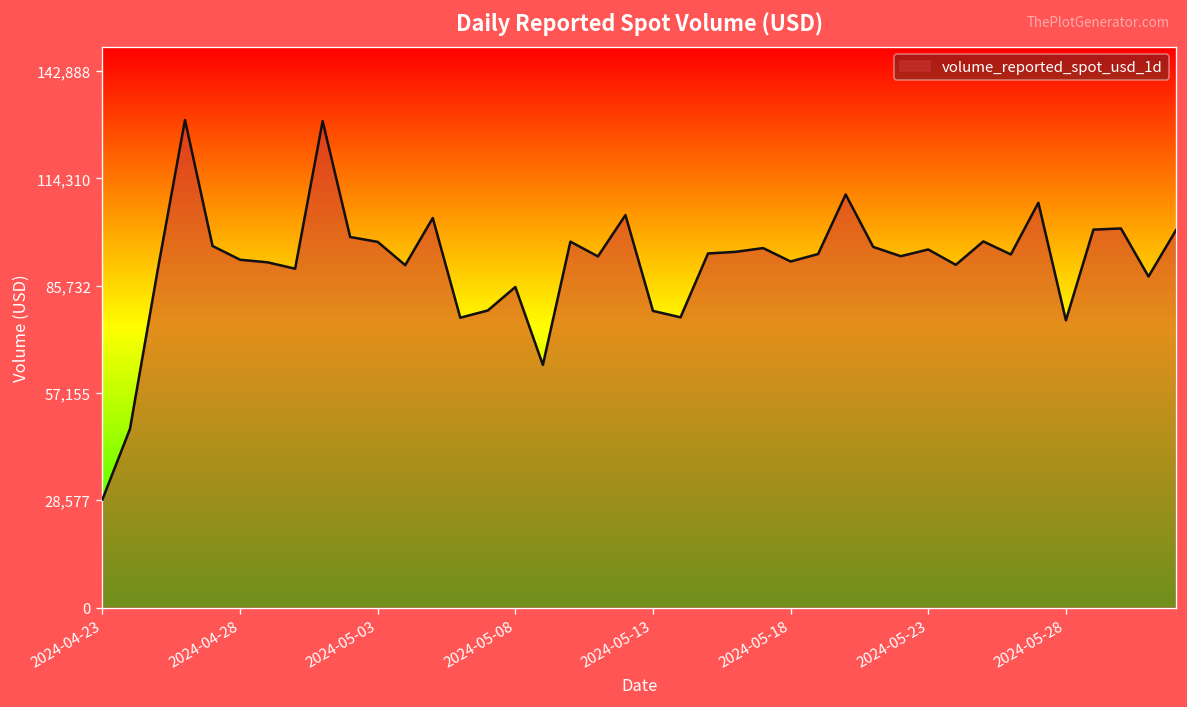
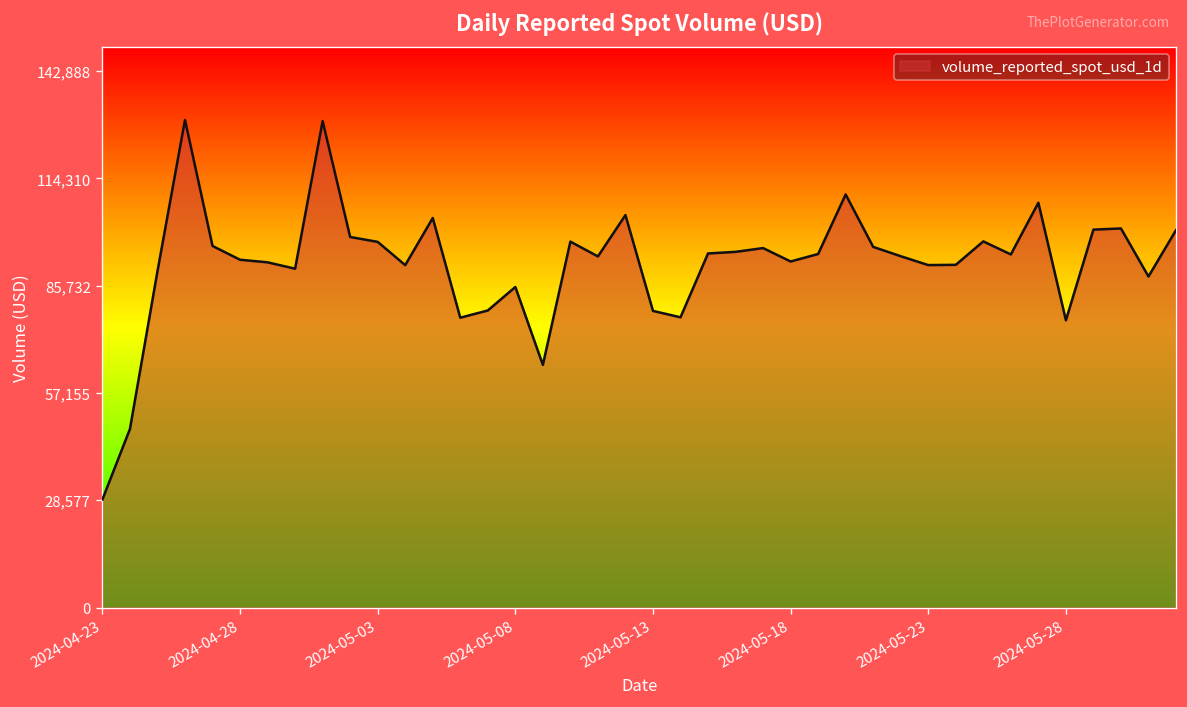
  {
    "2024-04-23": "29,000",
    "2024-04-28": "93,000",
    "2024-05-03": "97,000",
    "2024-05-08": "85,000",
    "2024-05-13": "79,000",
    "2024-05-18": "92,000",
-   "2024-05-23": "95,000",
+   "2024-05-23": "91,000",
    "2024-05-28": "77,000"
  }
